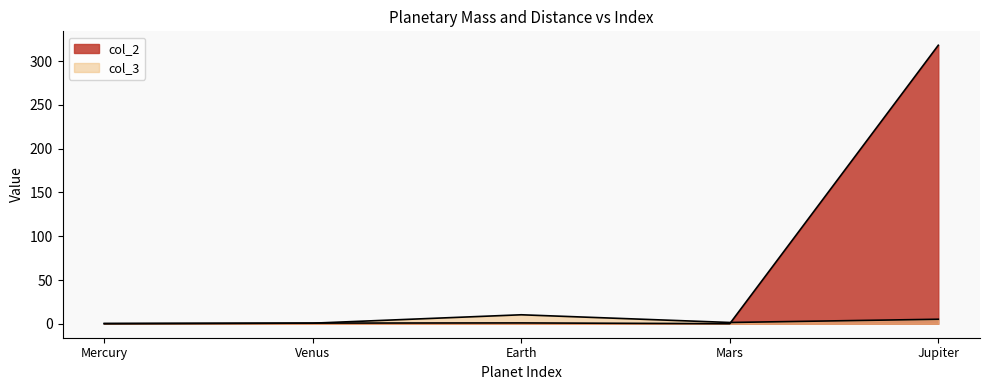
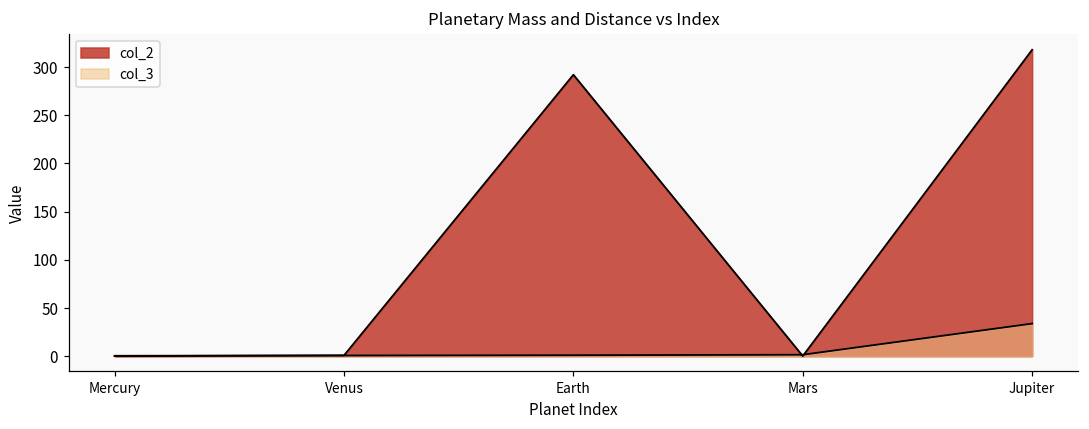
  {
    "col_2": {
-     "Earth": 0,
+     "Earth": 290,
      "Jupiter": 320
    },
    "col_3": {
-     "Earth": 10,
-     "Jupiter": 10
+     "Earth": 0,
+     "Jupiter": 30
    }
  }
